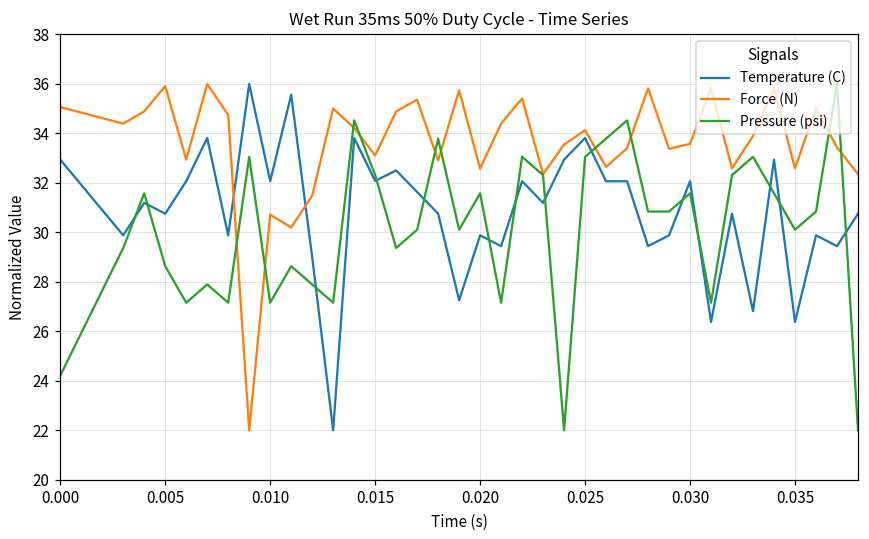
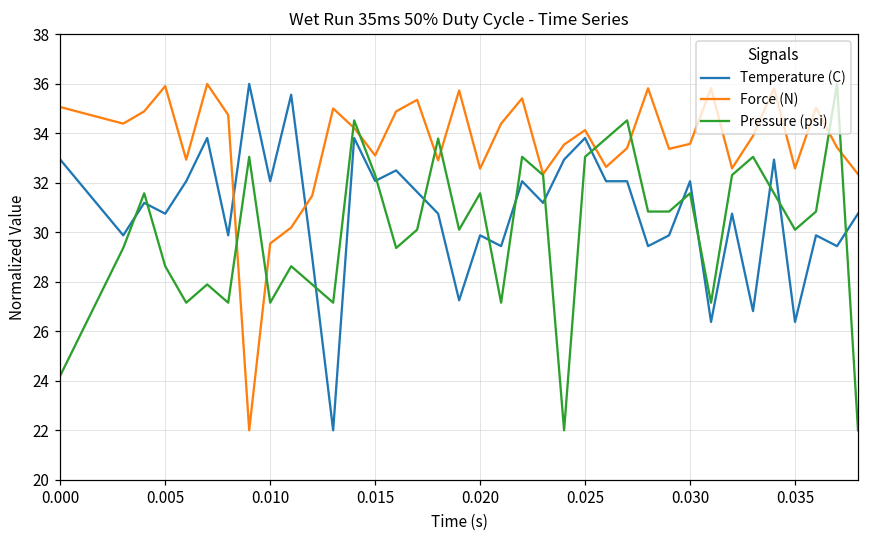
  {
    "Temperature (C)": {
      "0.000": 32.9,
      "0.005": 30.8,
      "0.010": 32.1,
      "0.015": 32.1,
      "0.020": 29.9,
      "0.025": 33.8,
      "0.030": 32.1,
      "0.035": 26.4
    },
    "Force (N)": {
      "0.000": 35.1,
      "0.005": 35.9,
-     "0.010": 30.7,
+     "0.010": 29.6,
      "0.015": 33.1,
      "0.020": 32.6,
      "0.025": 34.1,
      "0.030": 33.6,
      "0.035": 32.6
    },
    "Pressure (psi)": {
      "0.000": 24.2,
      "0.005": 28.6,
      "0.010": 27.2,
      "0.015": 32.3,
      "0.020": 31.6,
      "0.025": 33.1,
      "0.030": 31.6,
      "0.035": 30.1
    }
  }
